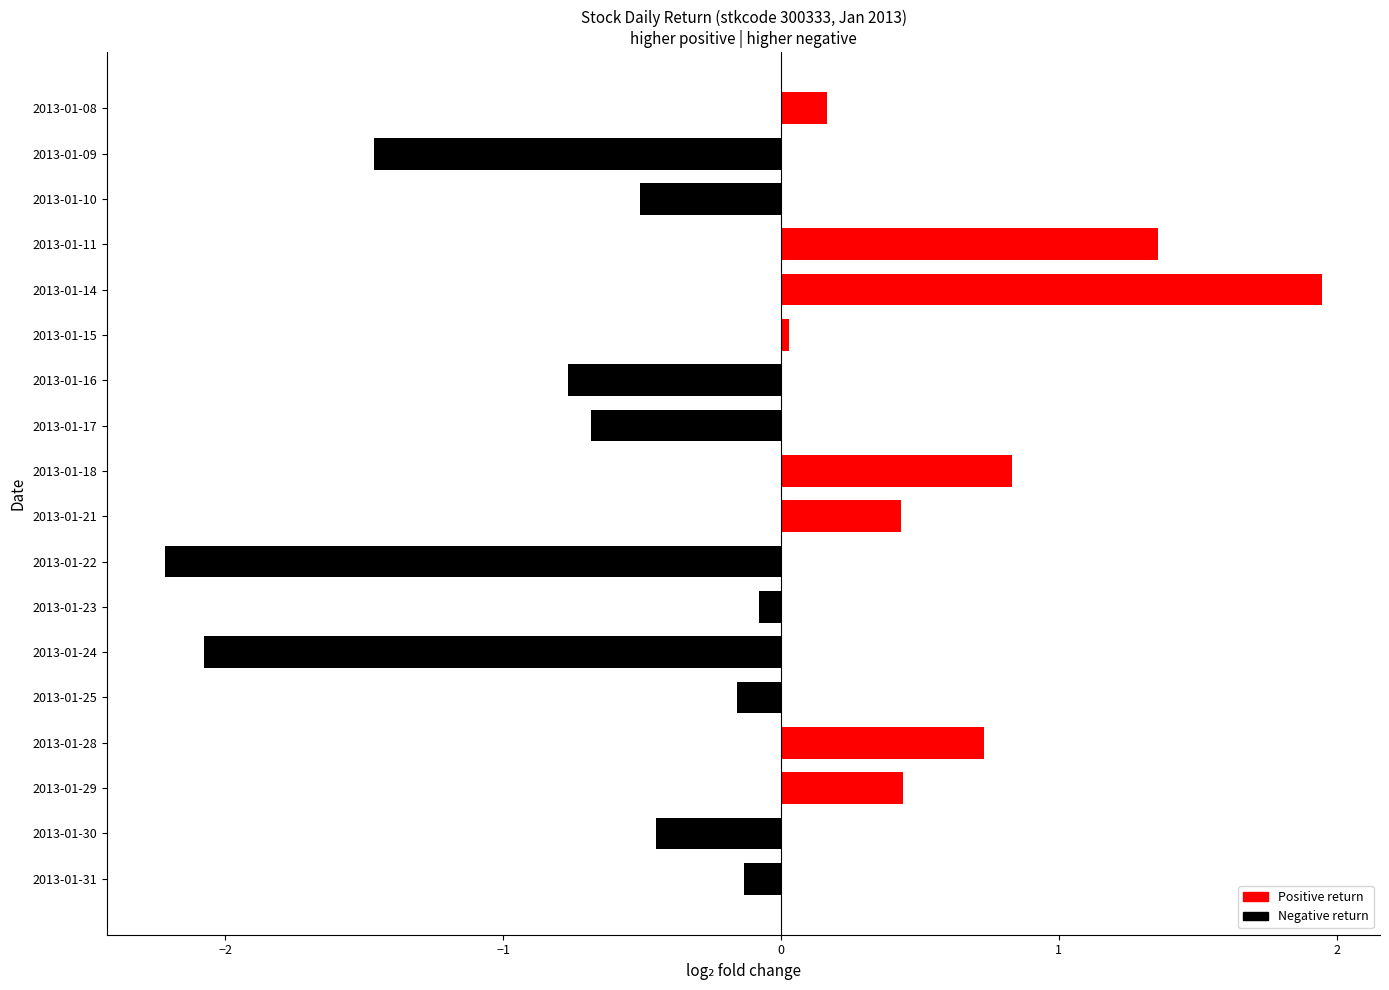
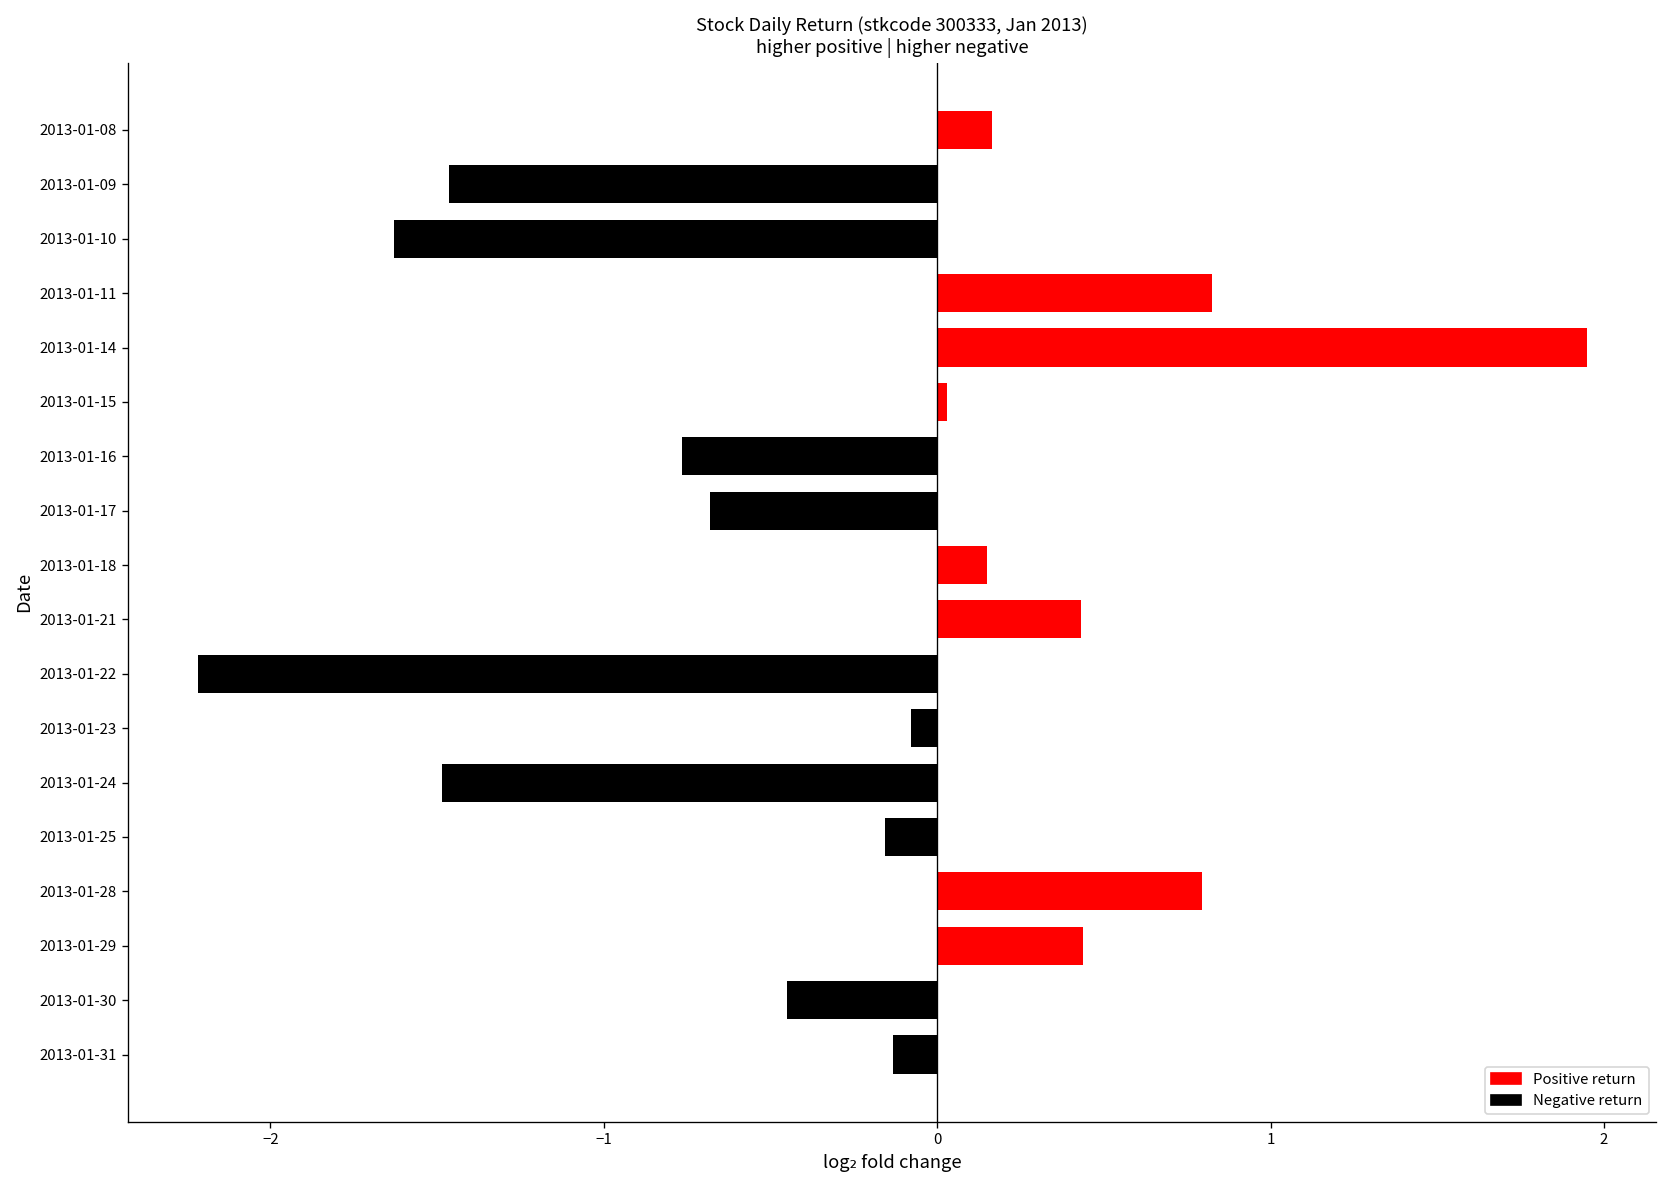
  {
    "2013-01-08": 0.17,
    "2013-01-09": -1.46,
-   "2013-01-10": -0.51,
-   "2013-01-11": 1.36,
+   "2013-01-10": -1.63,
+   "2013-01-11": 0.82,
    "2013-01-14": 1.95,
    "2013-01-15": 0.03,
    "2013-01-16": -0.77,
    "2013-01-17": -0.68,
-   "2013-01-18": 0.83,
+   "2013-01-18": 0.15,
    "2013-01-21": 0.43,
    "2013-01-22": -2.22,
    "2013-01-23": -0.08,
-   "2013-01-24": -2.08,
+   "2013-01-24": -1.48,
    "2013-01-25": -0.16,
-   "2013-01-28": 0.73,
+   "2013-01-28": 0.79,
    "2013-01-29": 0.44,
    "2013-01-30": -0.45,
    "2013-01-31": -0.13
  }
